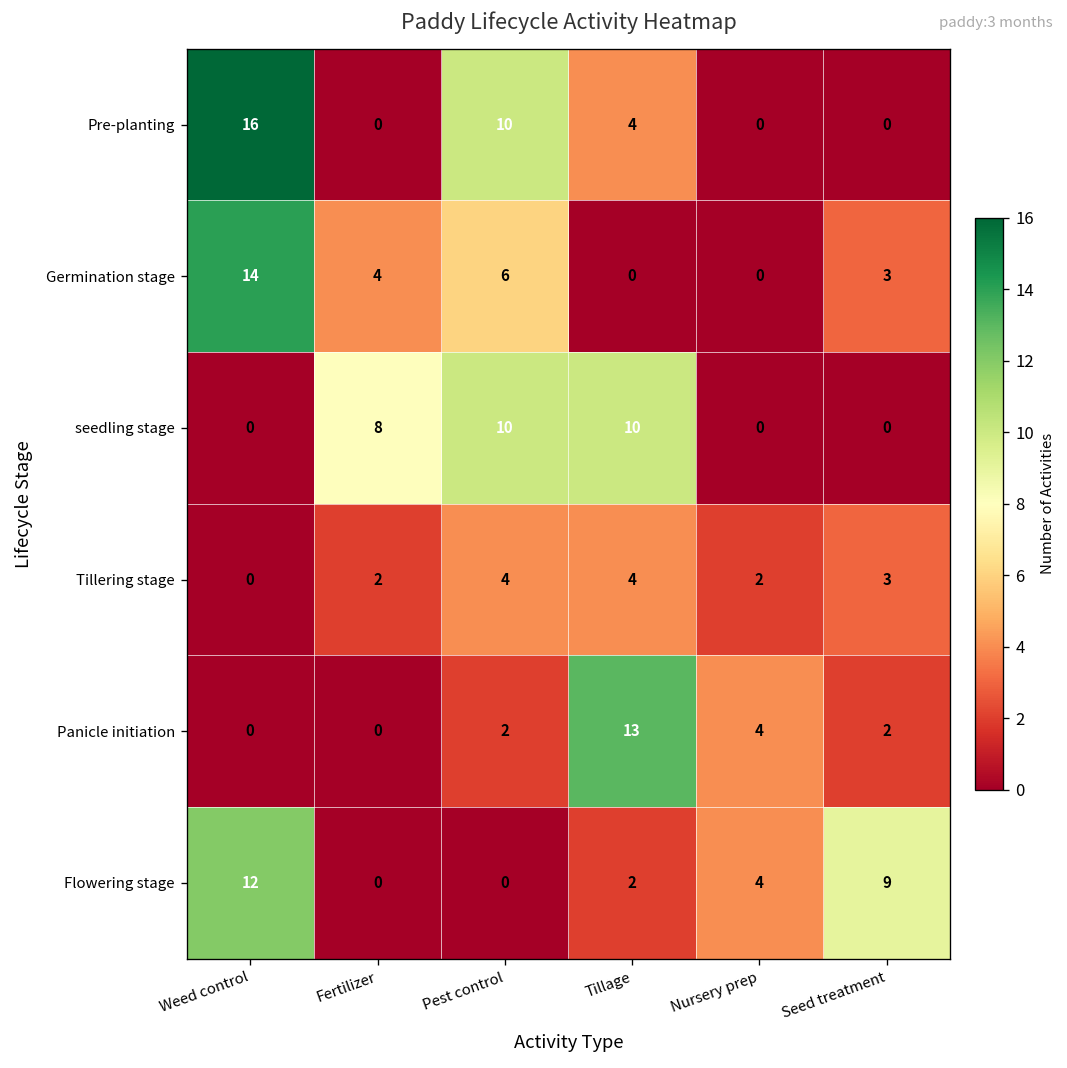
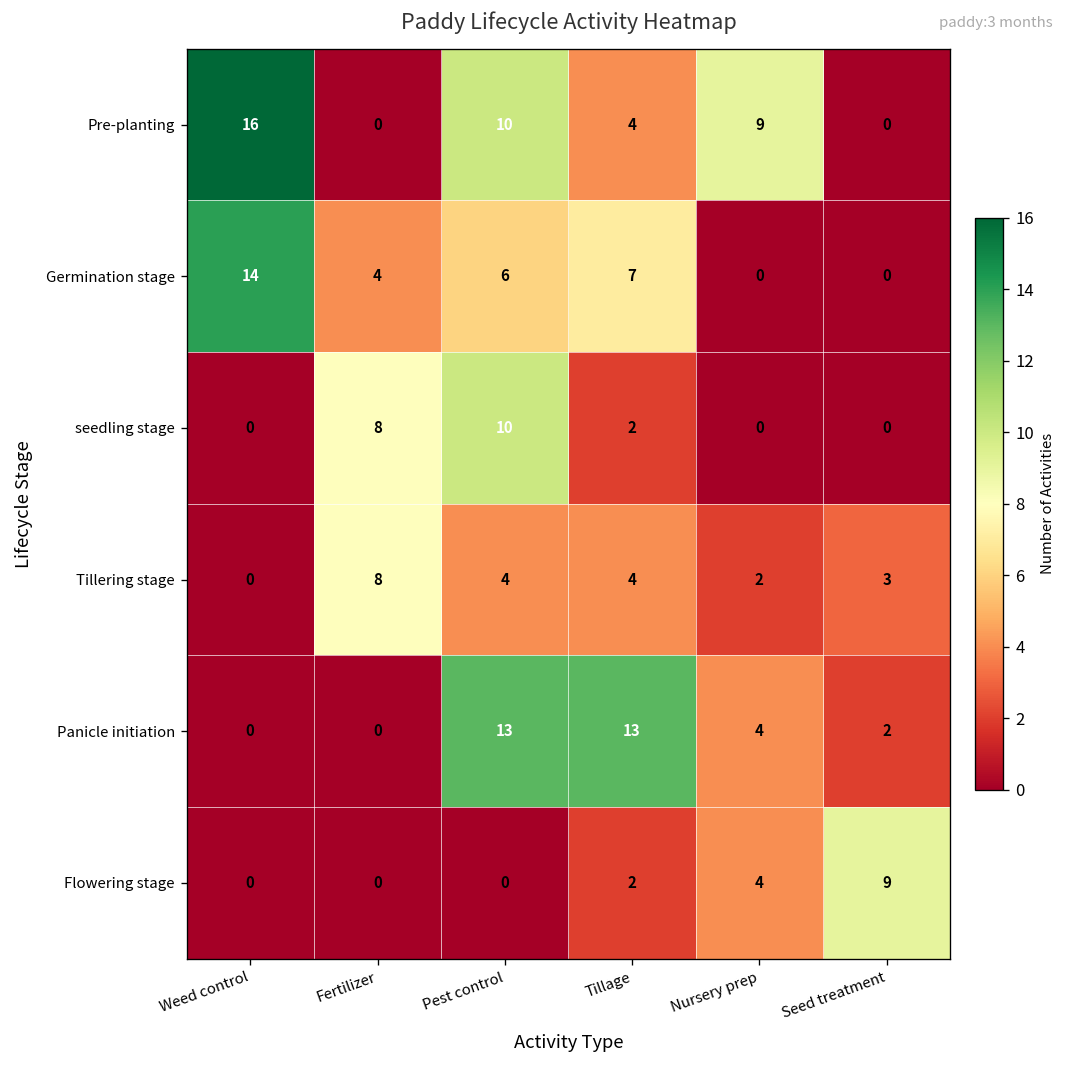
  {
    "Pre-planting": {
      "Weed control": 16,
      "Fertilizer": 0,
      "Pest control": 10,
      "Tillage": 4,
-     "Nursery prep": 0,
+     "Nursery prep": 9,
      "Seed treatment": 0
    },
    "Germination stage": {
      "Weed control": 14,
      "Fertilizer": 4,
      "Pest control": 6,
-     "Tillage": 0,
+     "Tillage": 7,
      "Nursery prep": 0,
-     "Seed treatment": 3
+     "Seed treatment": 0
    },
    "seedling stage": {
      "Weed control": 0,
      "Fertilizer": 8,
      "Pest control": 10,
-     "Tillage": 10,
+     "Tillage": 2,
      "Nursery prep": 0,
      "Seed treatment": 0
    },
    "Tillering stage": {
      "Weed control": 0,
-     "Fertilizer": 2,
+     "Fertilizer": 8,
      "Pest control": 4,
      "Tillage": 4,
      "Nursery prep": 2,
      "Seed treatment": 3
    },
    "Panicle initiation": {
      "Weed control": 0,
      "Fertilizer": 0,
-     "Pest control": 2,
+     "Pest control": 13,
      "Tillage": 13,
      "Nursery prep": 4,
      "Seed treatment": 2
    },
    "Flowering stage": {
-     "Weed control": 12,
+     "Weed control": 0,
      "Fertilizer": 0,
      "Pest control": 0,
      "Tillage": 2,
      "Nursery prep": 4,
      "Seed treatment": 9
    }
  }
